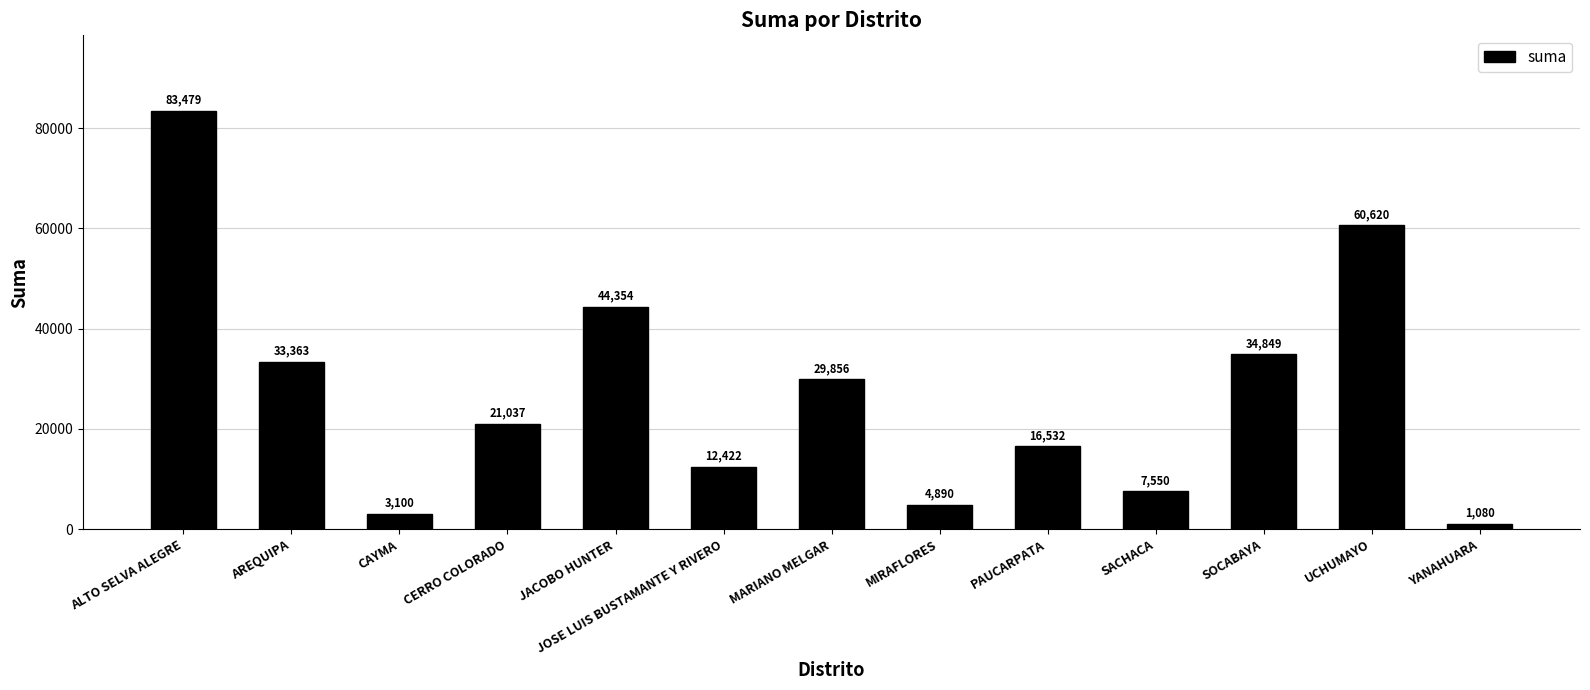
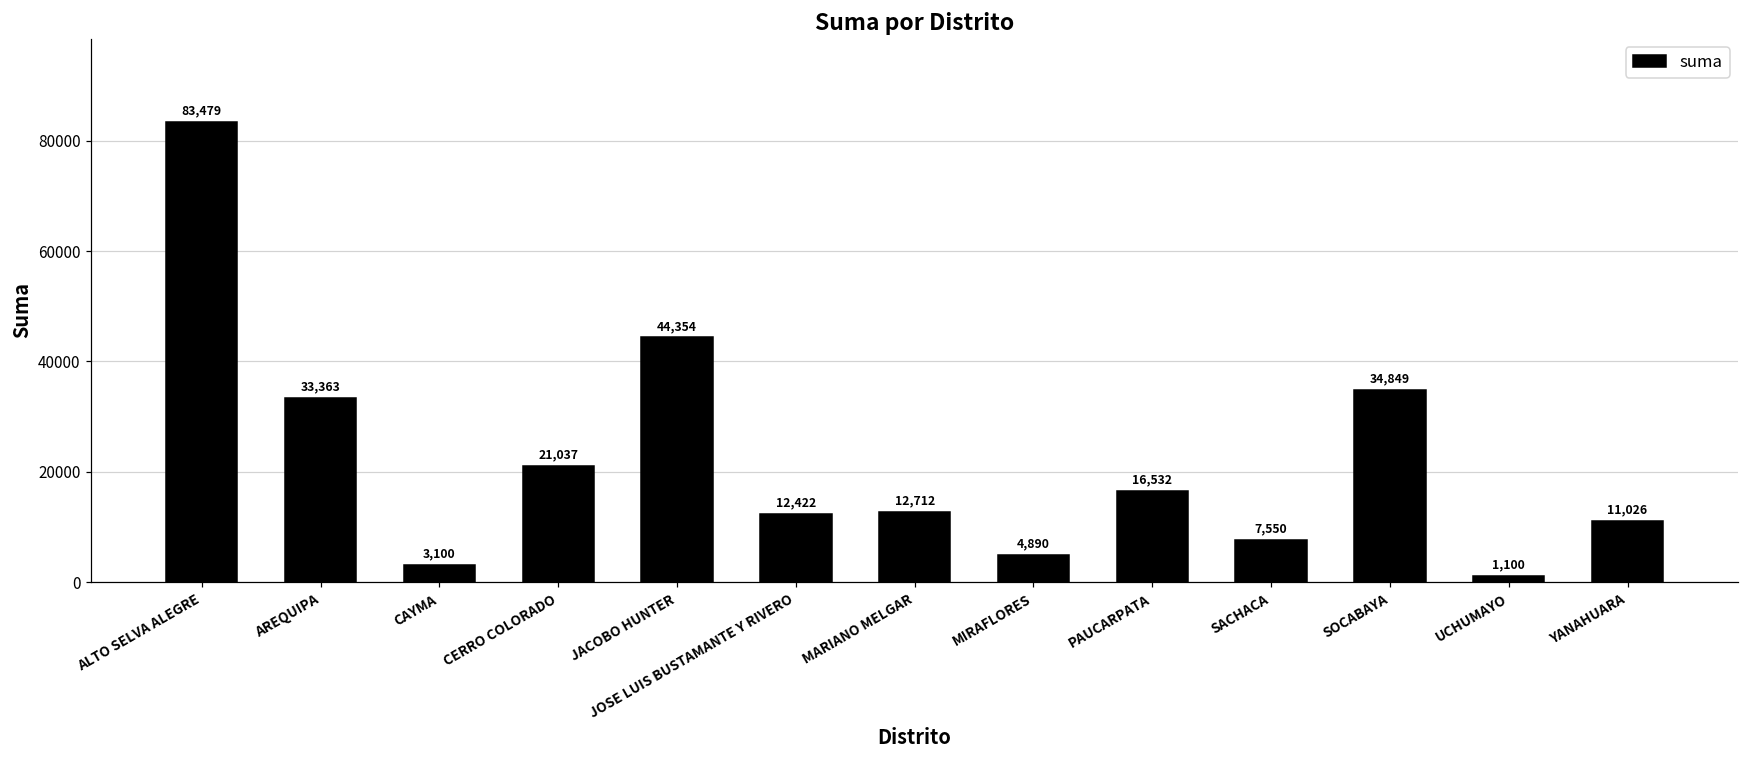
  {
    "ALTO SELVA ALEGRE": "83,479",
    "AREQUIPA": "33,363",
    "CAYMA": "3,100",
    "CERRO COLORADO": "21,037",
    "JACOBO HUNTER": "44,354",
    "JOSE LUIS BUSTAMANTE Y RIVERO": "12,422",
-   "MARIANO MELGAR": "29,856",
+   "MARIANO MELGAR": "12,712",
    "MIRAFLORES": "4,890",
    "PAUCARPATA": "16,532",
    "SACHACA": "7,550",
    "SOCABAYA": "34,849",
-   "UCHUMAYO": "60,620",
-   "YANAHUARA": "1,080"
+   "UCHUMAYO": "1,100",
+   "YANAHUARA": "11,026"
  }
